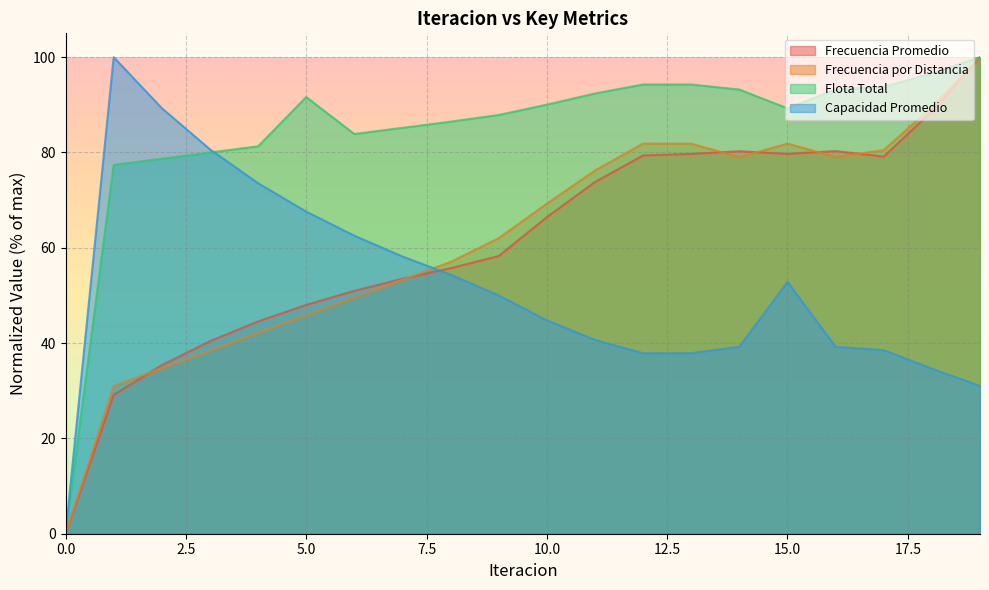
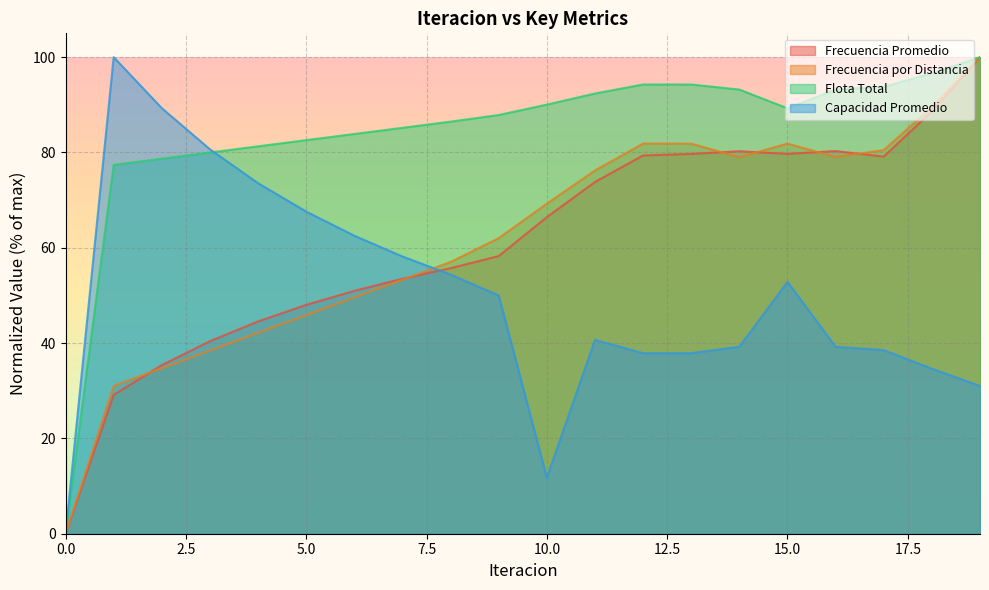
  {
    "Flota Total": {
-     "5.0": 92,
+     "5.0": 83,
      "10.0": 90
    },
    "Capacidad Promedio": {
      "5.0": 68,
-     "10.0": 45,
+     "10.0": 12,
      "15.0": 53
    }
  }
